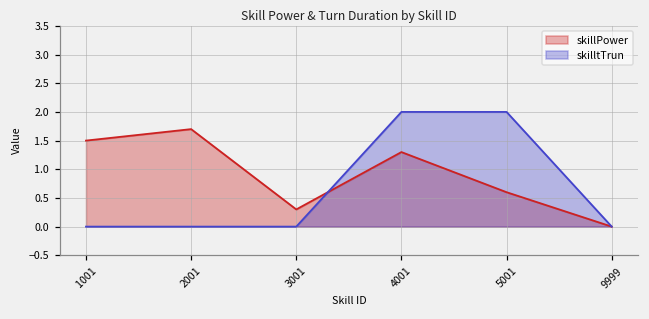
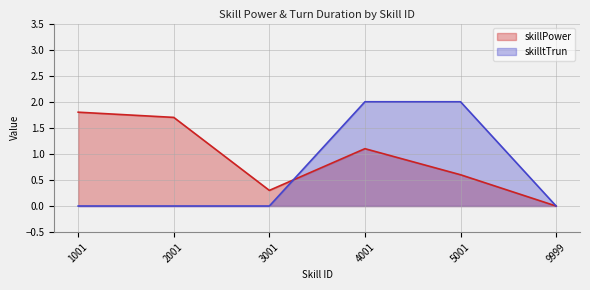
  {
    "skillPower": {
-     "1001": 1.5,
+     "1001": 1.8,
      "2001": 1.7,
      "3001": 0.3,
-     "4001": 1.3,
+     "4001": 1.1,
      "5001": 0.6
    },
    "skilltTrun": {
      "1001": 0.0,
      "2001": 0.0,
      "3001": 0.0,
      "4001": 2.0,
      "5001": 2.0
    }
  }
